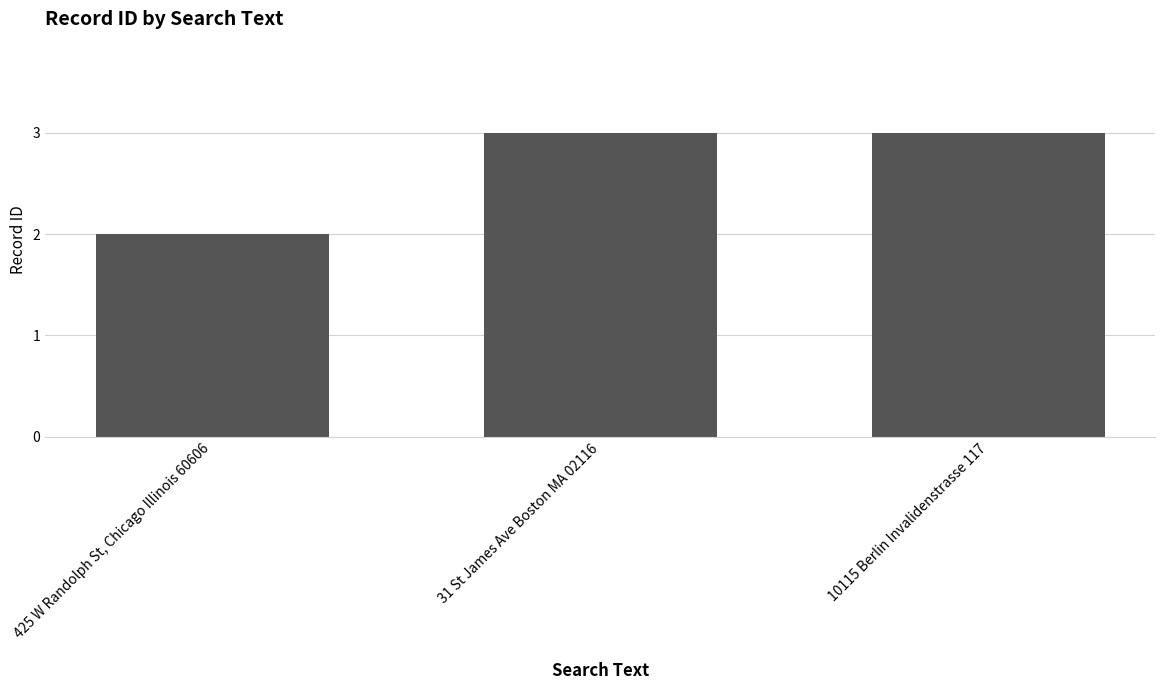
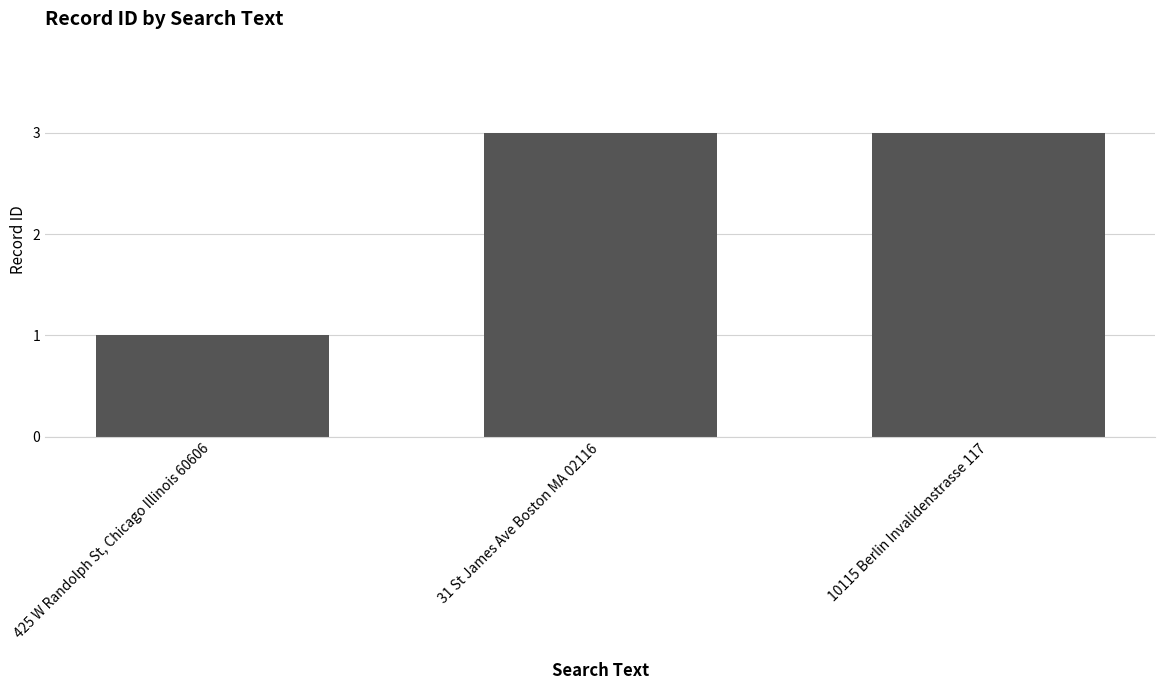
  {
-   "425 W Randolph St, Chicago Illinois 60606": 2,
+   "425 W Randolph St, Chicago Illinois 60606": 1,
    "31 St James Ave Boston MA 02116": 3,
    "10115 Berlin Invalidenstrasse 117": 3
  }
